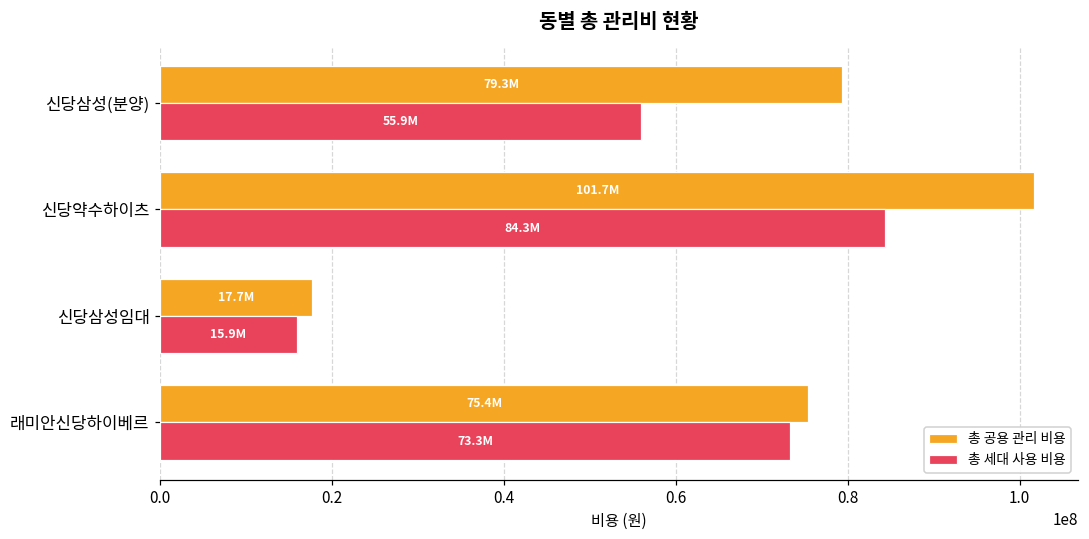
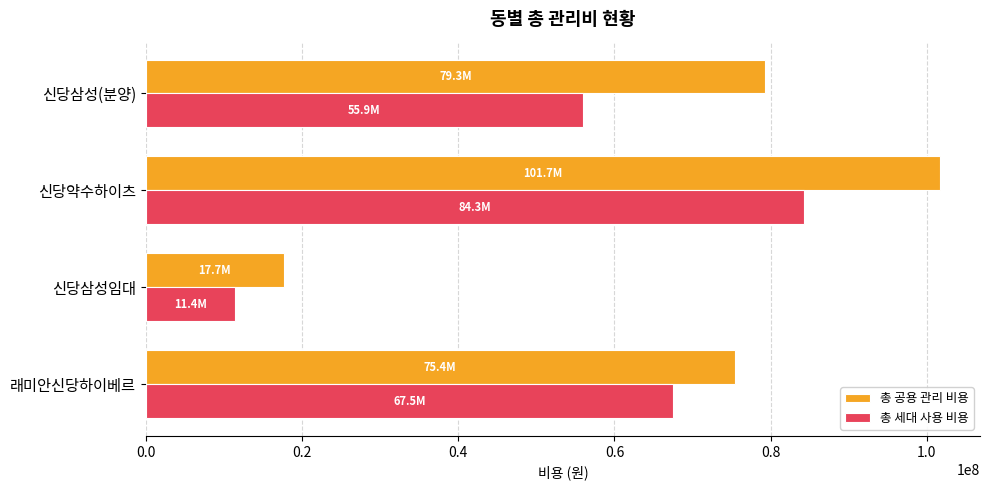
  {
    "총 공용 관리 비용": {
      "신당삼성(분양)": "79.3M",
      "신당약수하이츠": "101.7M",
      "신당삼성임대": "17.7M",
      "래미안신당하이베르": "75.4M"
    },
    "총 세대 사용 비용": {
      "신당삼성(분양)": "55.9M",
      "신당약수하이츠": "84.3M",
-     "신당삼성임대": "15.9M",
-     "래미안신당하이베르": "73.3M"
+     "신당삼성임대": "11.4M",
+     "래미안신당하이베르": "67.5M"
    }
  }
